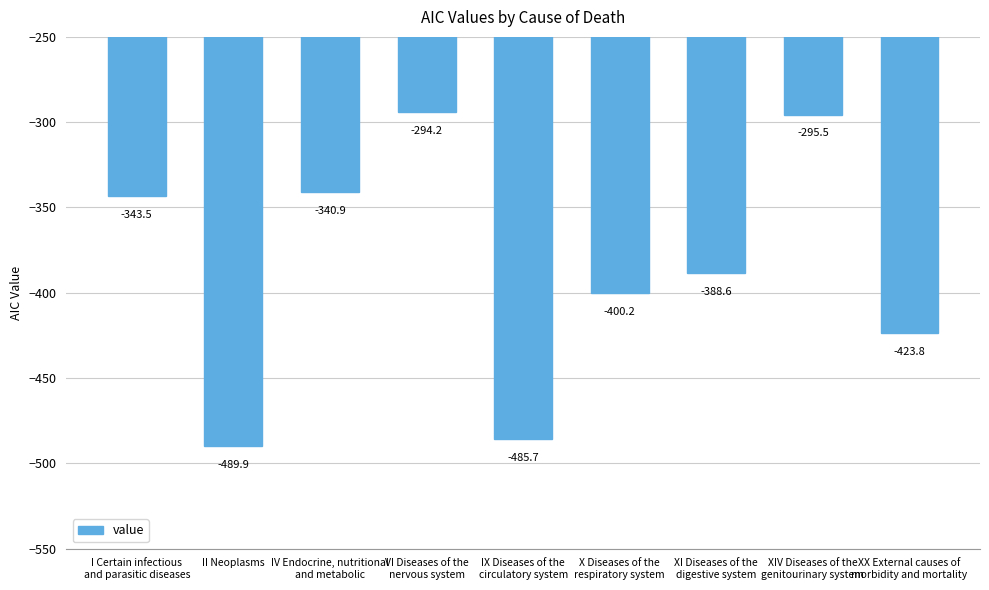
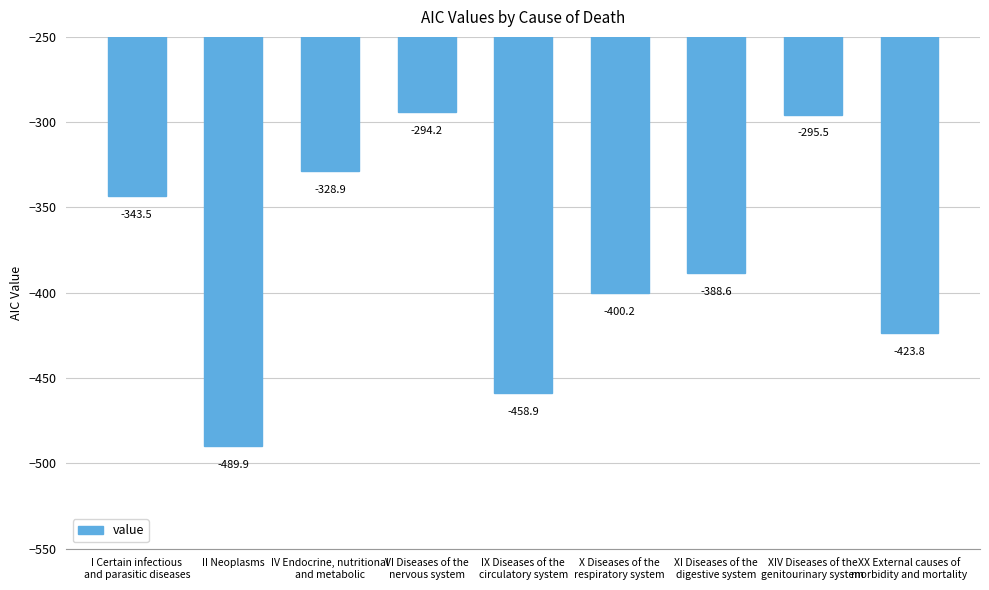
  {
    "I Certain infectious and parasitic diseases": -343.5,
    "II Neoplasms": -489.9,
-   "IV Endocrine, nutritional and metabolic": -340.9,
+   "IV Endocrine, nutritional and metabolic": -328.9,
    "VI Diseases of the nervous system": -294.2,
-   "IX Diseases of the circulatory system": -485.7,
+   "IX Diseases of the circulatory system": -458.9,
    "X Diseases of the respiratory system": -400.2,
    "XI Diseases of the digestive system": -388.6,
    "XIV Diseases of the genitourinary system": -295.5,
    "XX External causes of morbidity and mortality": -423.8
  }
